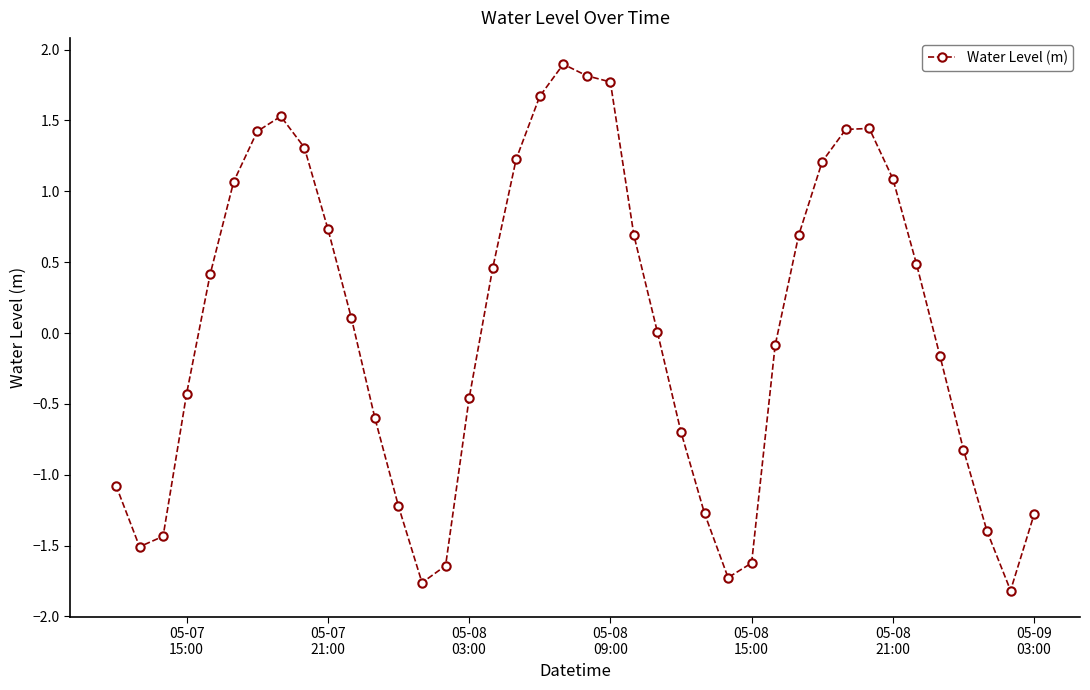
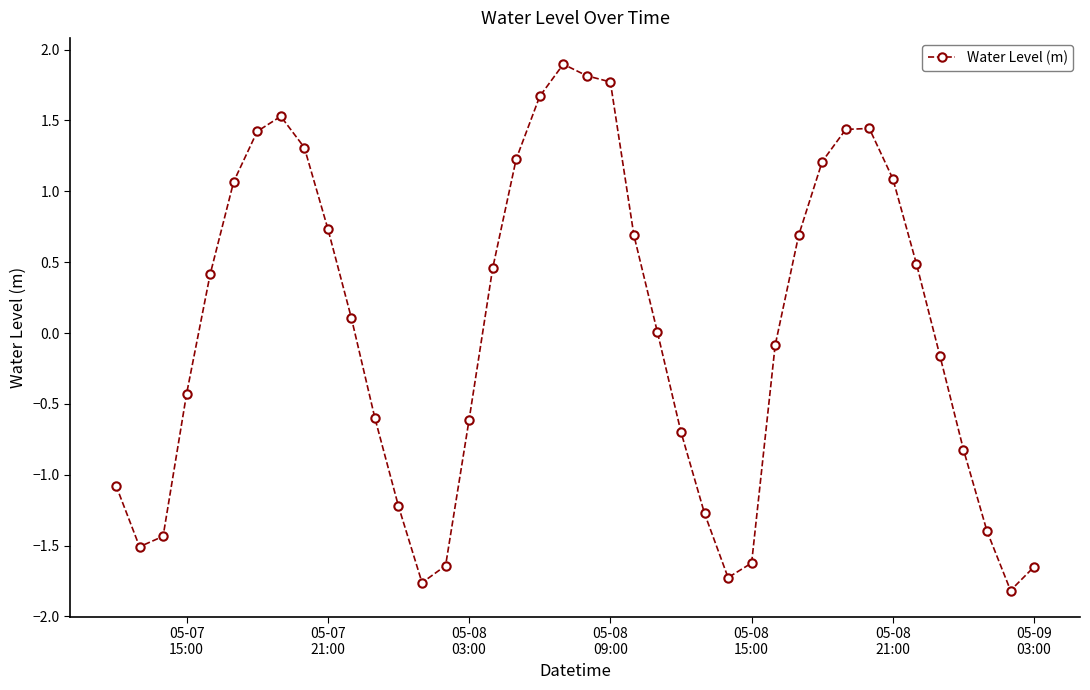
  {
    "05-07 15:00": -0.43,
    "05-07 21:00": 0.74,
-   "05-08 03:00": -0.46,
+   "05-08 03:00": -0.61,
    "05-08 09:00": 1.77,
    "05-08 15:00": -1.62,
    "05-08 21:00": 1.09,
-   "05-09 03:00": -1.28
+   "05-09 03:00": -1.65
  }
